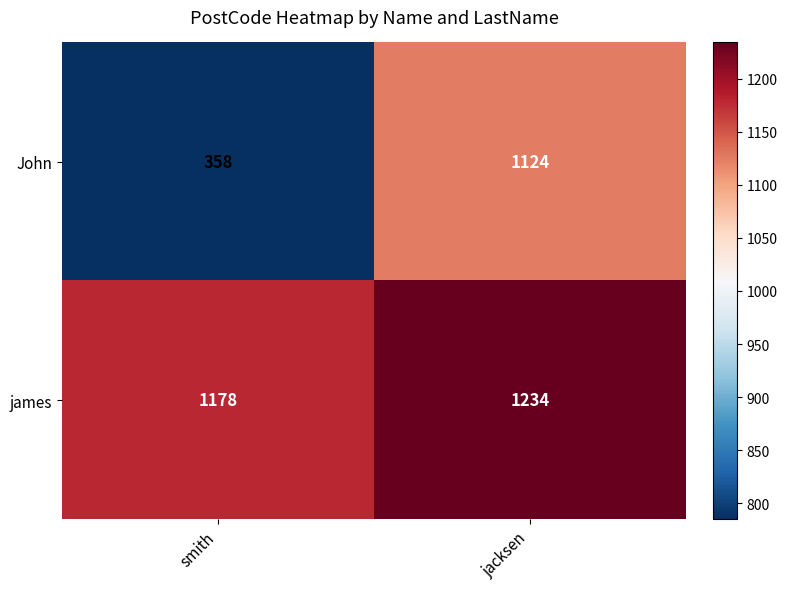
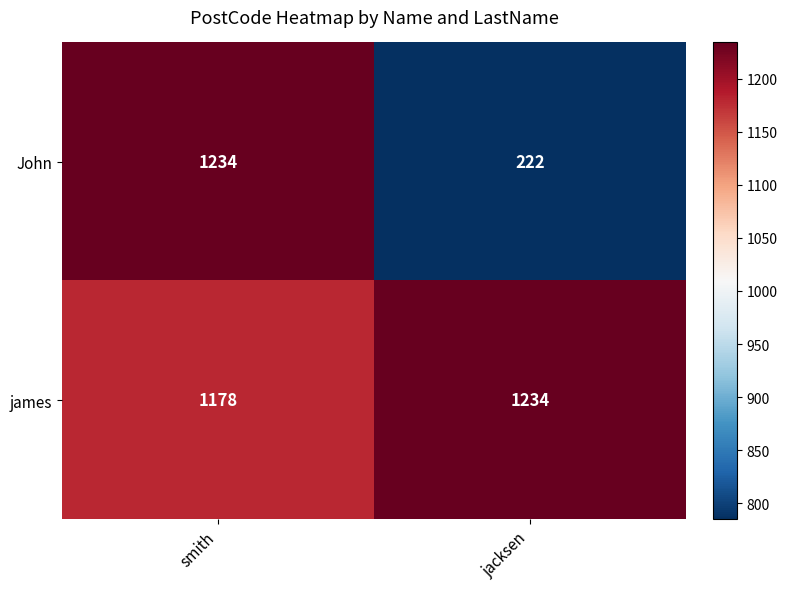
  {
    "John": {
-     "smith": 358,
-     "jacksen": 1124
+     "smith": 1234,
+     "jacksen": 222
    },
    "james": {
      "smith": 1178,
      "jacksen": 1234
    }
  }
